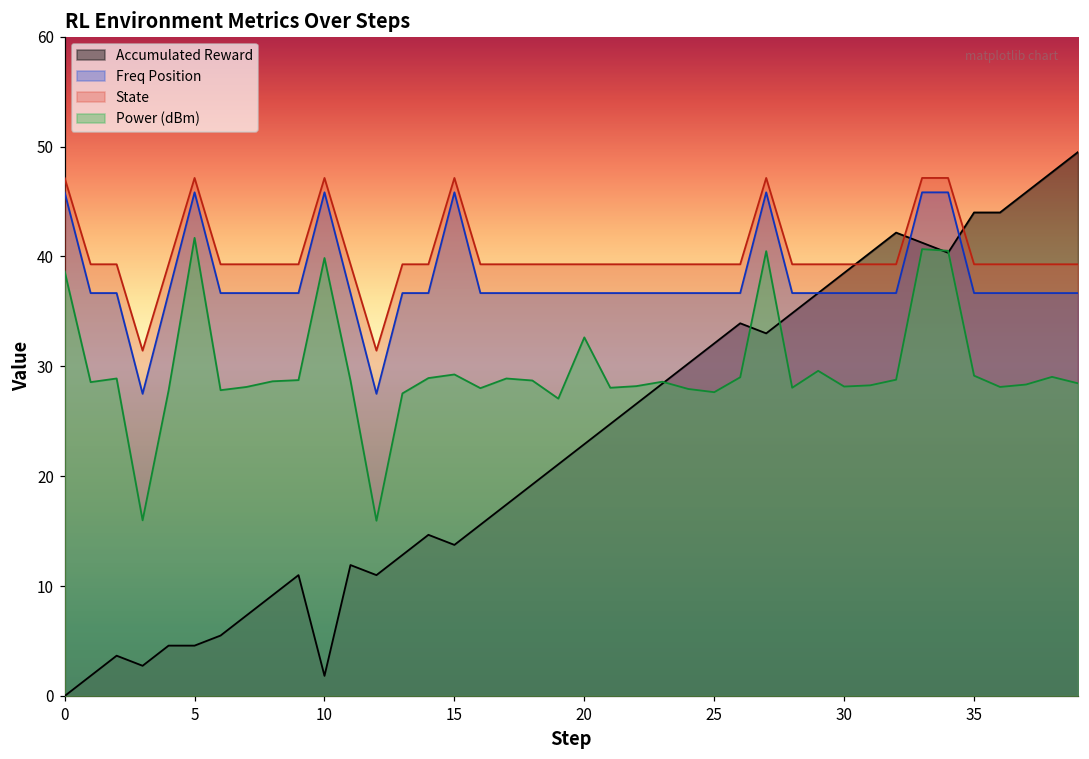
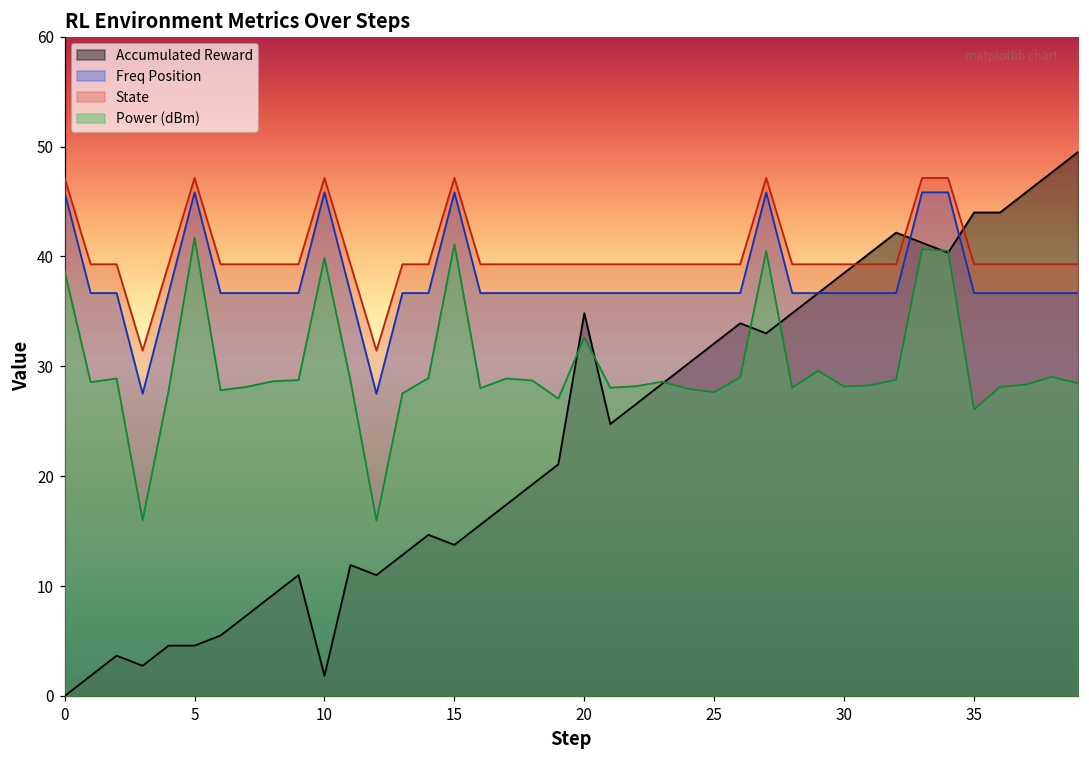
  {
    "Accumulated Reward": {
      "0": 0,
      "5": 5,
      "10": 2,
      "15": 14,
-     "20": 23,
+     "20": 35,
      "25": 32,
      "30": 39,
      "35": 44
    },
    "Freq Position": {
      "0": 46,
      "5": 46,
      "10": 46,
      "15": 46,
      "20": 37,
      "25": 37,
      "30": 37,
      "35": 37
    },
    "State": {
      "0": 47,
      "5": 47,
      "10": 47,
      "15": 47,
      "20": 39,
      "25": 39,
      "30": 39,
      "35": 39
    },
    "Power (dBm)": {
      "0": 39,
      "5": 42,
      "10": 40,
-     "15": 29,
+     "15": 41,
      "20": 33,
      "25": 28,
      "30": 28,
-     "35": 29
+     "35": 26
    }
  }
